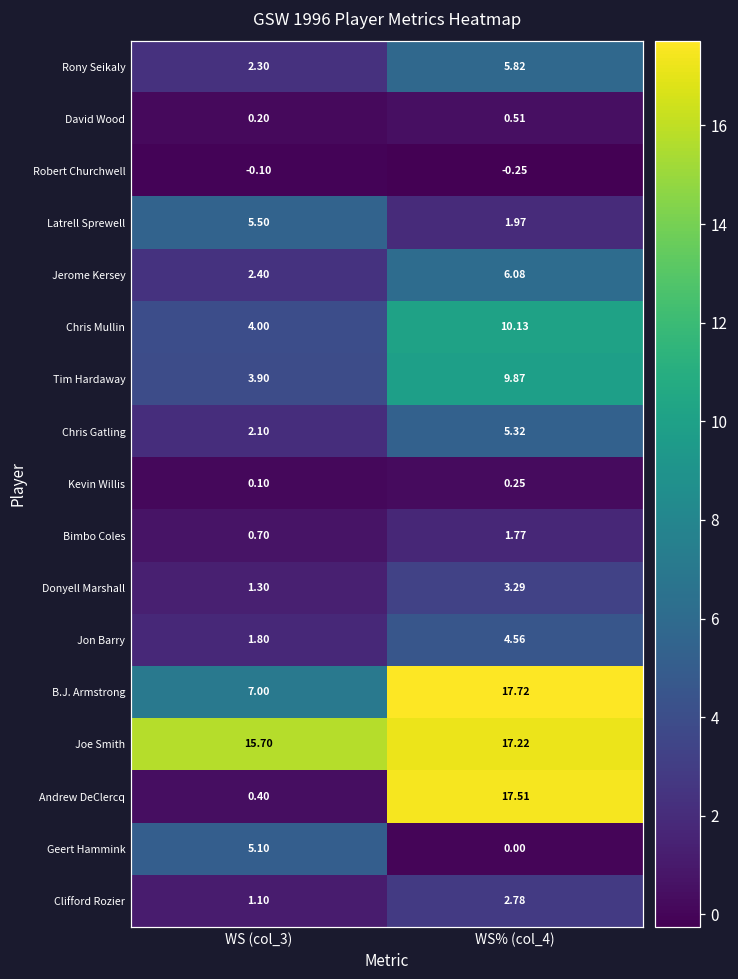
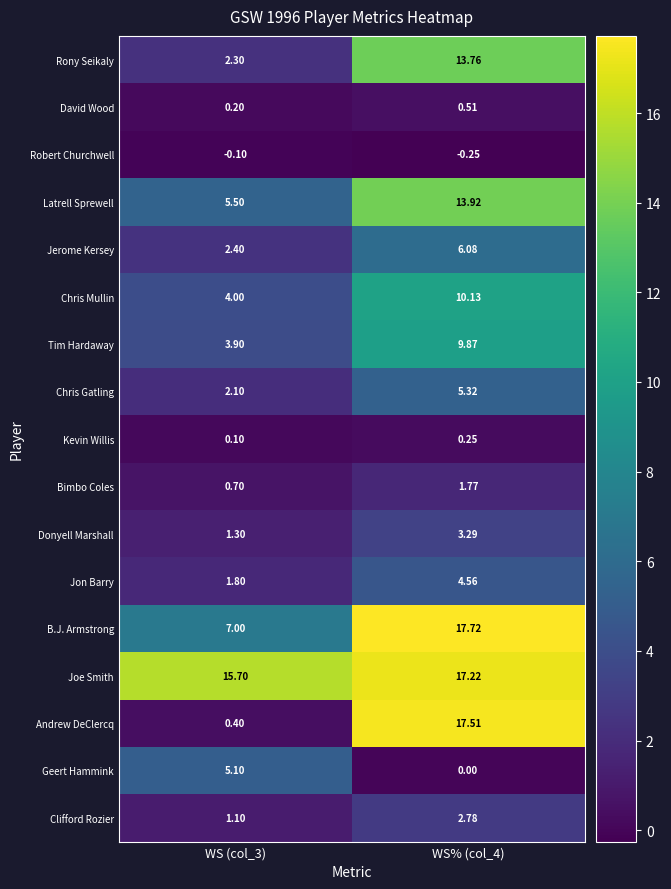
  {
    "Rony Seikaly": {
      "WS (col_3)": 2.30,
-     "WS% (col_4)": 5.82
+     "WS% (col_4)": 13.76
    },
    "David Wood": {
      "WS (col_3)": 0.20,
      "WS% (col_4)": 0.51
    },
    "Robert Churchwell": {
      "WS (col_3)": -0.10,
      "WS% (col_4)": -0.25
    },
    "Latrell Sprewell": {
      "WS (col_3)": 5.50,
-     "WS% (col_4)": 1.97
+     "WS% (col_4)": 13.92
    },
    "Jerome Kersey": {
      "WS (col_3)": 2.40,
      "WS% (col_4)": 6.08
    },
    "Chris Mullin": {
      "WS (col_3)": 4.00,
      "WS% (col_4)": 10.13
    },
    "Tim Hardaway": {
      "WS (col_3)": 3.90,
      "WS% (col_4)": 9.87
    },
    "Chris Gatling": {
      "WS (col_3)": 2.10,
      "WS% (col_4)": 5.32
    },
    "Kevin Willis": {
      "WS (col_3)": 0.10,
      "WS% (col_4)": 0.25
    },
    "Bimbo Coles": {
      "WS (col_3)": 0.70,
      "WS% (col_4)": 1.77
    },
    "Donyell Marshall": {
      "WS (col_3)": 1.30,
      "WS% (col_4)": 3.29
    },
    "Jon Barry": {
      "WS (col_3)": 1.80,
      "WS% (col_4)": 4.56
    },
    "B.J. Armstrong": {
      "WS (col_3)": 7.00,
      "WS% (col_4)": 17.72
    },
    "Joe Smith": {
      "WS (col_3)": 15.70,
      "WS% (col_4)": 17.22
    },
    "Andrew DeClercq": {
      "WS (col_3)": 0.40,
      "WS% (col_4)": 17.51
    },
    "Geert Hammink": {
      "WS (col_3)": 5.10,
      "WS% (col_4)": 0.00
    },
    "Clifford Rozier": {
      "WS (col_3)": 1.10,
      "WS% (col_4)": 2.78
    }
  }
